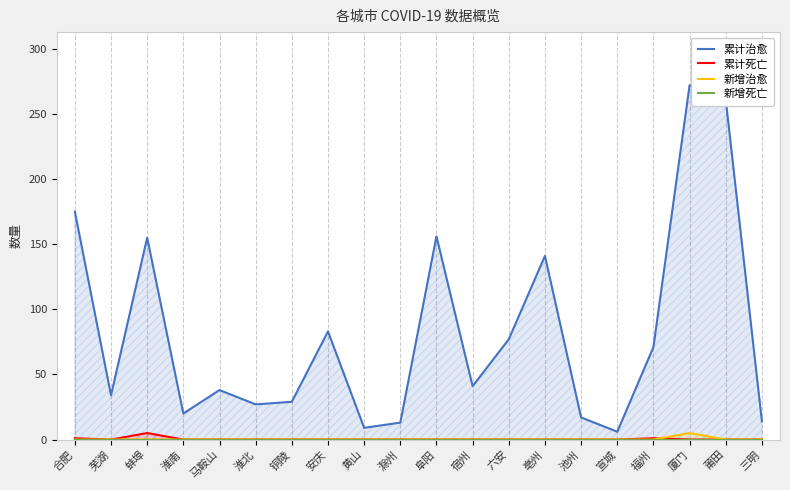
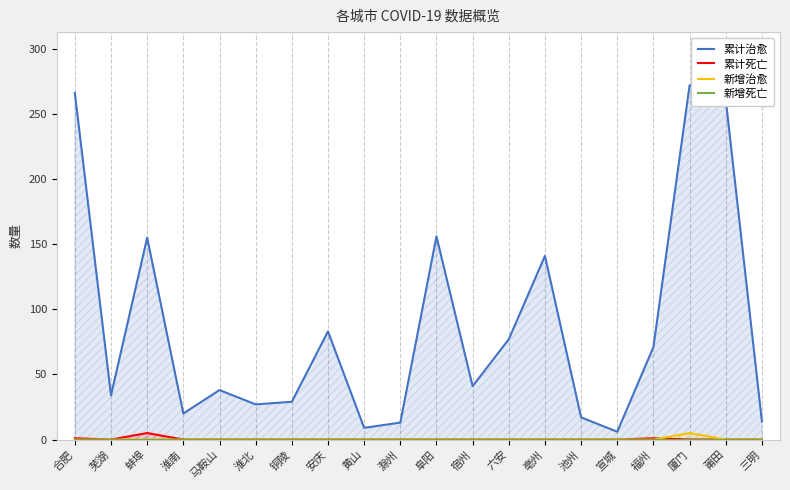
  {
    "累计治愈": {
-     "合肥": 175,
+     "合肥": 266,
      "芜湖": 34,
      "蚌埠": 155,
      "淮南": 20,
      "马鞍山": 38,
      "淮北": 27,
      "铜陵": 29,
      "安庆": 83,
      "黄山": 9,
      "滁州": 13,
      "阜阳": 156,
      "宿州": 41,
      "六安": 77,
      "亳州": 141,
      "池州": 17,
      "宣城": 6,
      "福州": 71,
      "厦门": 272,
      "三明": 14
    },
    "累计死亡": {
      "蚌埠": 5
    },
    "新增治愈": {
      "厦门": 5
    }
  }
